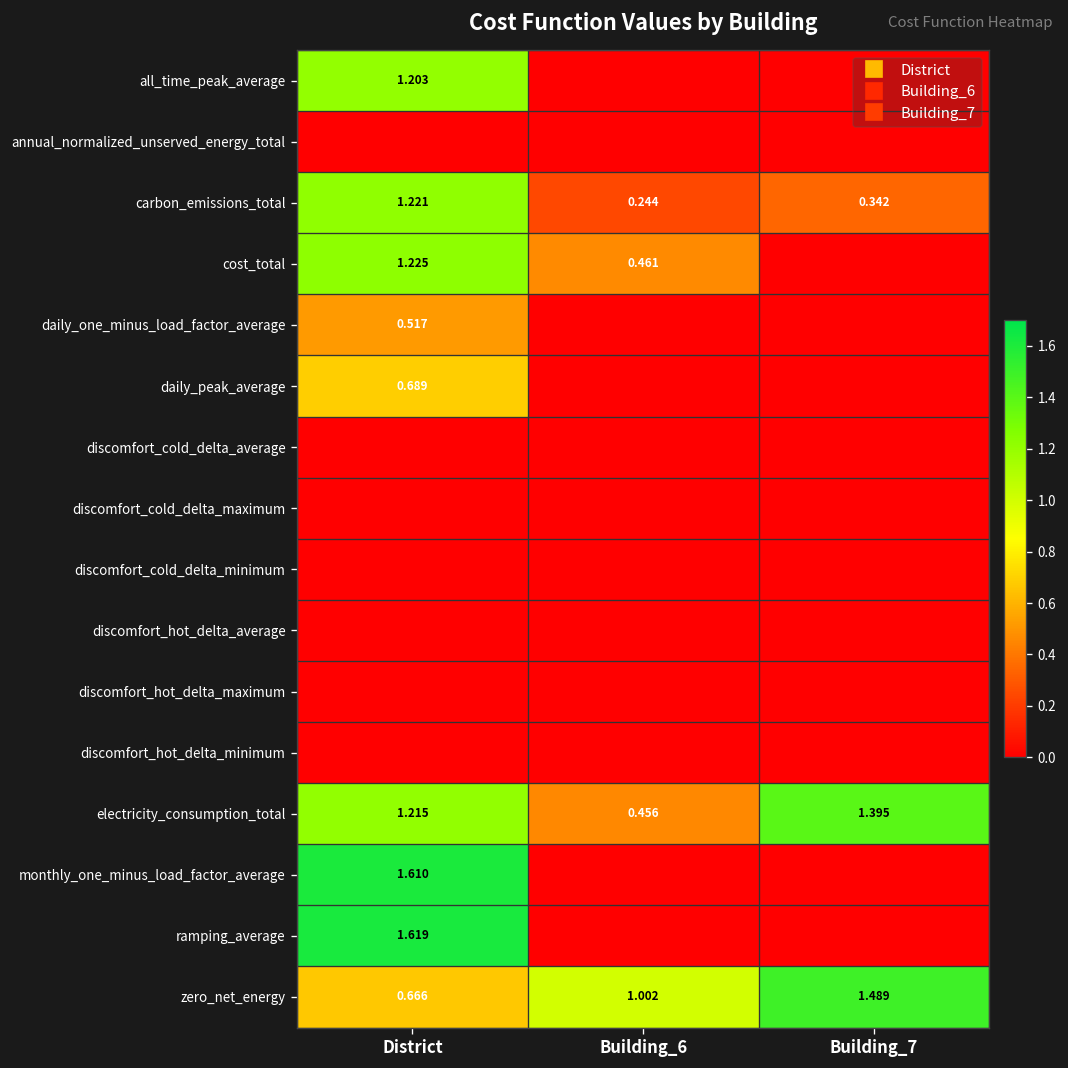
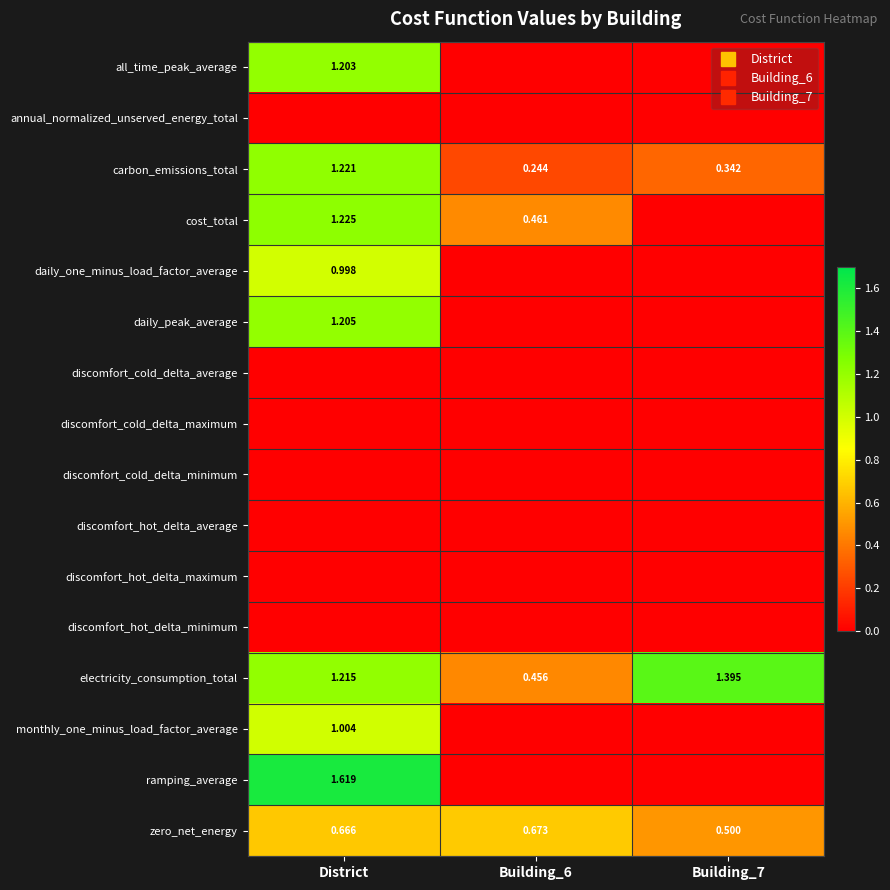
  {
    "all_time_peak_average": {
      "District": 1.203
    },
    "carbon_emissions_total": {
      "District": 1.221,
      "Building_6": 0.244,
      "Building_7": 0.342
    },
    "cost_total": {
      "District": 1.225,
      "Building_6": 0.461
    },
    "daily_one_minus_load_factor_average": {
-     "District": 0.517
+     "District": 0.998
    },
    "daily_peak_average": {
-     "District": 0.689
+     "District": 1.205
    },
    "electricity_consumption_total": {
      "District": 1.215,
      "Building_6": 0.456,
      "Building_7": 1.395
    },
    "monthly_one_minus_load_factor_average": {
-     "District": 1.610
+     "District": 1.004
    },
    "ramping_average": {
      "District": 1.619
    },
    "zero_net_energy": {
      "District": 0.666,
-     "Building_6": 1.002,
-     "Building_7": 1.489
+     "Building_6": 0.673,
+     "Building_7": 0.500
    }
  }
